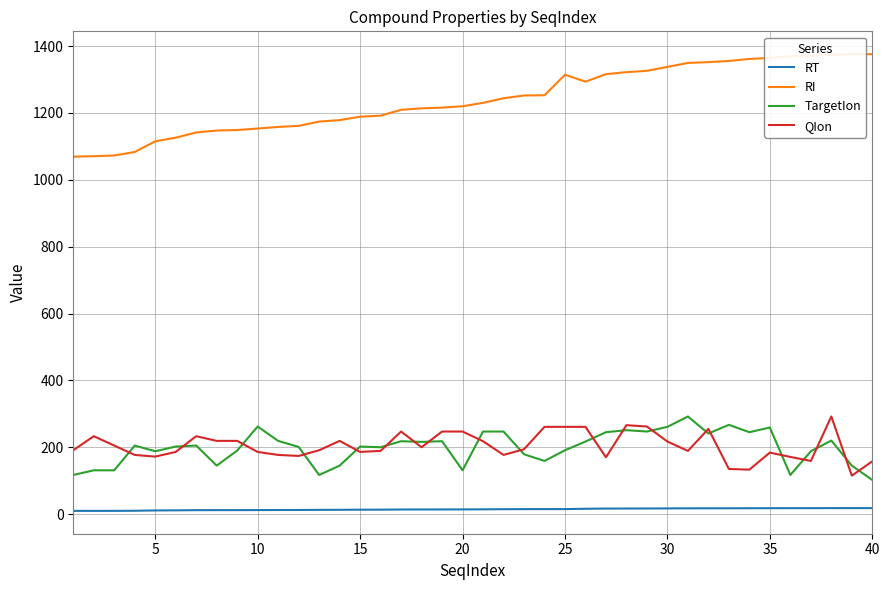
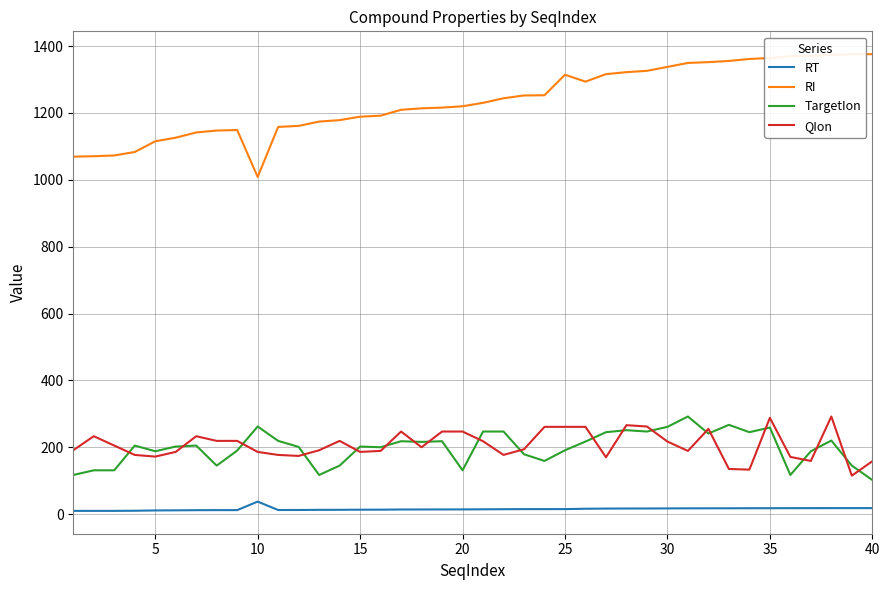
  {
    "RT": {
      "5": 10,
-     "10": 10,
+     "10": 40,
      "15": 10,
      "20": 10,
      "25": 10,
      "30": 20,
      "35": 20,
      "40": 20
    },
    "RI": {
      "5": 1120,
-     "10": 1150,
+     "10": 1010,
      "15": 1190,
      "20": 1220,
      "25": 1310,
      "30": 1340,
      "40": 1380
    },
    "TargetIon": {
      "5": 190,
      "10": 260,
      "15": 200,
      "20": 130,
      "25": 190,
      "30": 260,
      "35": 260,
      "40": 100
    },
    "QIon": {
      "5": 170,
      "10": 190,
      "15": 190,
      "20": 250,
      "25": 260,
      "30": 220,
-     "35": 180,
+     "35": 290,
      "40": 160
    }
  }
